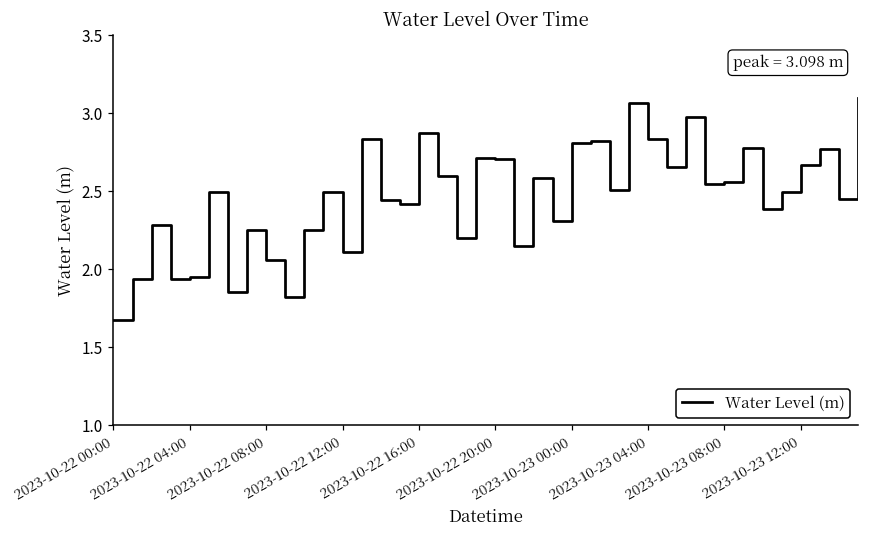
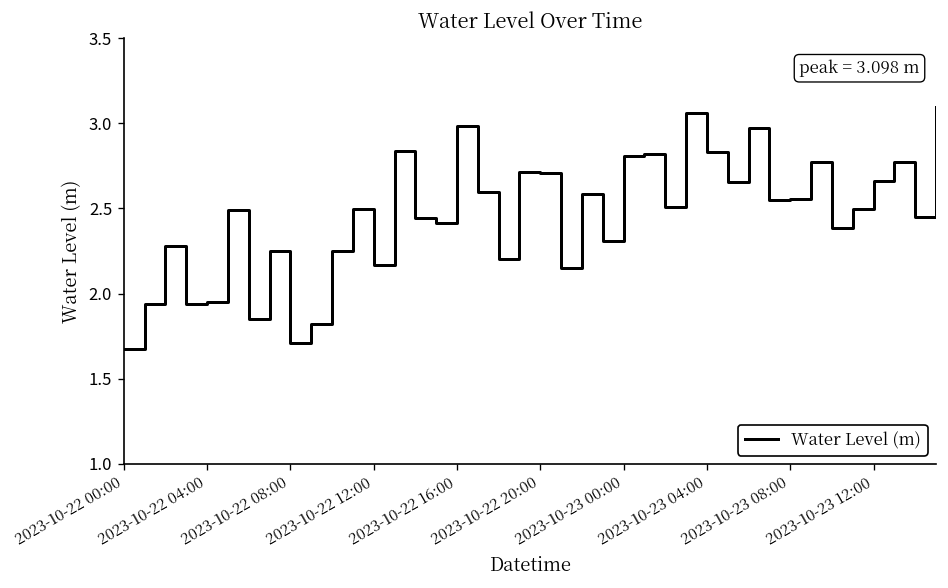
  {
    "2023-10-22 00:00": 1.68,
    "2023-10-22 04:00": 1.95,
-   "2023-10-22 08:00": 2.06,
-   "2023-10-22 12:00": 2.11,
-   "2023-10-22 16:00": 2.88,
+   "2023-10-22 08:00": 1.71,
+   "2023-10-22 12:00": 2.17,
+   "2023-10-22 16:00": 2.99,
    "2023-10-22 20:00": 2.71,
    "2023-10-23 00:00": 2.81,
    "2023-10-23 04:00": 2.83,
    "2023-10-23 08:00": 2.56,
    "2023-10-23 12:00": 2.66
  }
